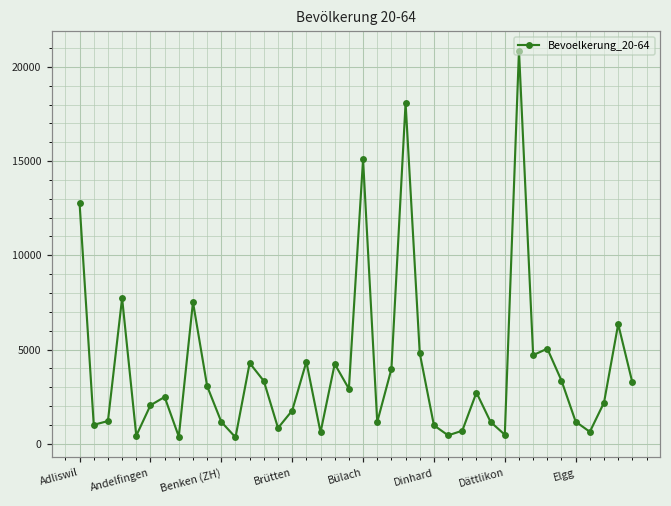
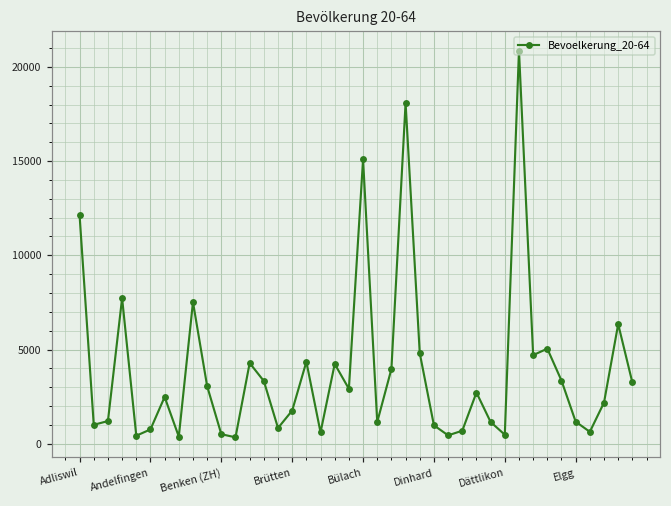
  {
-   "Adliswil": 12800,
-   "Andelfingen": 2000,
-   "Benken (ZH)": 1200,
+   "Adliswil": 12100,
+   "Andelfingen": 800,
+   "Benken (ZH)": 500,
    "Brütten": 1800,
    "Bülach": 15100,
    "Dinhard": 1000,
    "Dättlikon": 500,
    "Elgg": 1200
  }
